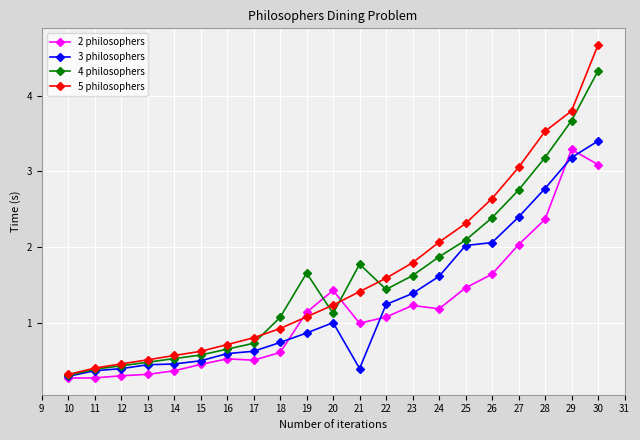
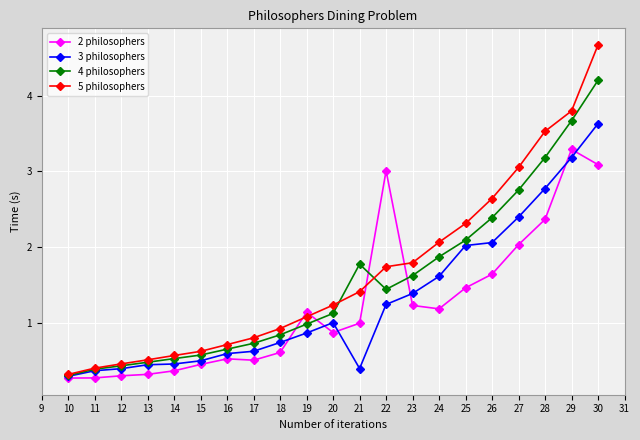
  {
    "2 philosophers": {
      "11": 0.3,
      "12": 0.3,
      "13": 0.3,
      "14": 0.4,
      "15": 0.5,
      "16": 0.5,
      "17": 0.5,
      "18": 0.6,
      "19": 1.1,
-     "20": 1.4,
+     "20": 0.9,
      "21": 1.0,
-     "22": 1.1,
+     "22": 3.0,
      "23": 1.2,
      "24": 1.2,
      "25": 1.5,
      "26": 1.6,
      "27": 2.0,
      "28": 2.4,
      "29": 3.3,
      "30": 3.1
    },
    "3 philosophers": {
      "12": 0.4,
      "14": 0.5,
      "15": 0.5,
      "16": 0.6,
      "17": 0.6,
      "18": 0.7,
      "19": 0.9,
      "20": 1.0,
      "21": 0.4,
      "22": 1.2,
      "23": 1.4,
      "24": 1.6,
      "25": 2.0,
      "26": 2.1,
      "27": 2.4,
      "28": 2.8,
      "29": 3.2,
-     "30": 3.4
+     "30": 3.6
    },
    "4 philosophers": {
      "14": 0.5,
      "15": 0.6,
      "16": 0.7,
      "17": 0.7,
-     "18": 1.1,
-     "19": 1.7,
+     "18": 0.8,
+     "19": 1.0,
      "20": 1.1,
      "21": 1.8,
      "22": 1.4,
      "23": 1.6,
      "24": 1.9,
      "25": 2.1,
      "26": 2.4,
      "27": 2.8,
      "28": 3.2,
      "29": 3.7,
-     "30": 4.3
+     "30": 4.2
    },
    "5 philosophers": {
      "14": 0.6,
      "15": 0.6,
      "16": 0.7,
      "17": 0.8,
      "18": 0.9,
      "19": 1.1,
      "20": 1.2,
      "21": 1.4,
-     "22": 1.6,
+     "22": 1.7,
      "23": 1.8,
      "24": 2.1,
      "25": 2.3,
      "26": 2.6,
      "27": 3.1,
      "28": 3.5,
      "29": 3.8,
      "30": 4.7
    }
  }
